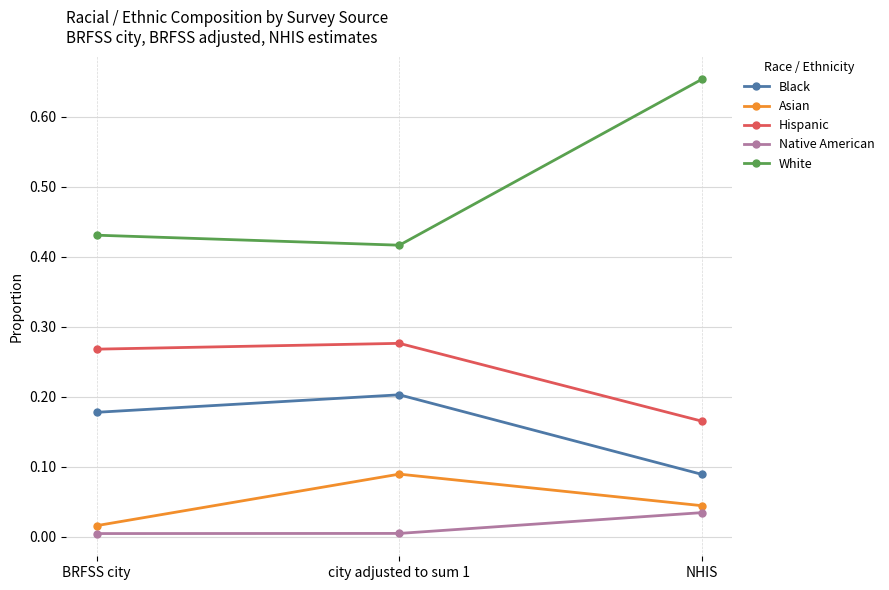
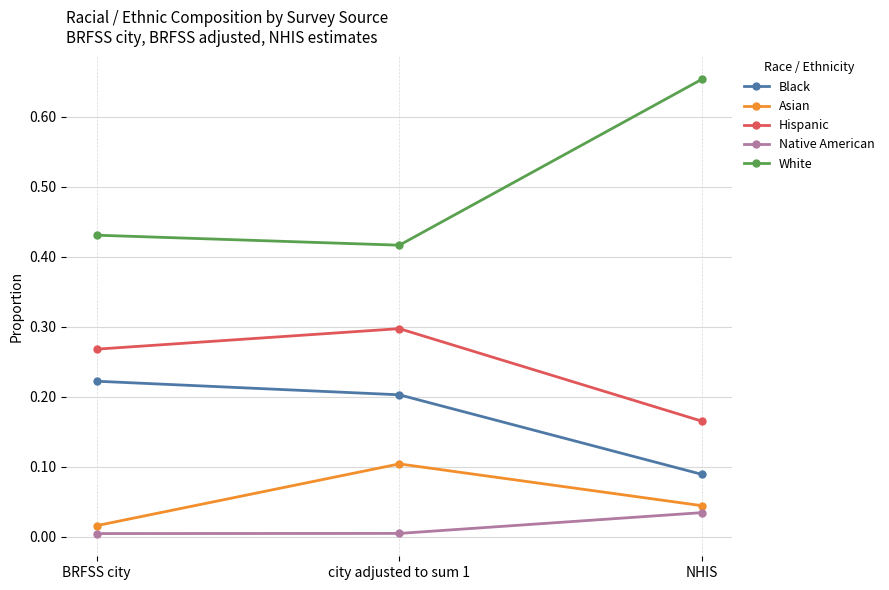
  {
    "Black": {
-     "BRFSS city": 0.18,
+     "BRFSS city": 0.22,
      "city adjusted to sum 1": 0.20,
      "NHIS": 0.09
    },
    "Asian": {
      "BRFSS city": 0.02,
-     "city adjusted to sum 1": 0.09,
+     "city adjusted to sum 1": 0.10,
      "NHIS": 0.04
    },
    "Hispanic": {
      "BRFSS city": 0.27,
-     "city adjusted to sum 1": 0.28,
+     "city adjusted to sum 1": 0.30,
      "NHIS": 0.16
    },
    "Native American": {
      "BRFSS city": 0.00,
      "city adjusted to sum 1": 0.00,
      "NHIS": 0.03
    },
    "White": {
      "BRFSS city": 0.43,
      "city adjusted to sum 1": 0.42,
      "NHIS": 0.65
    }
  }
